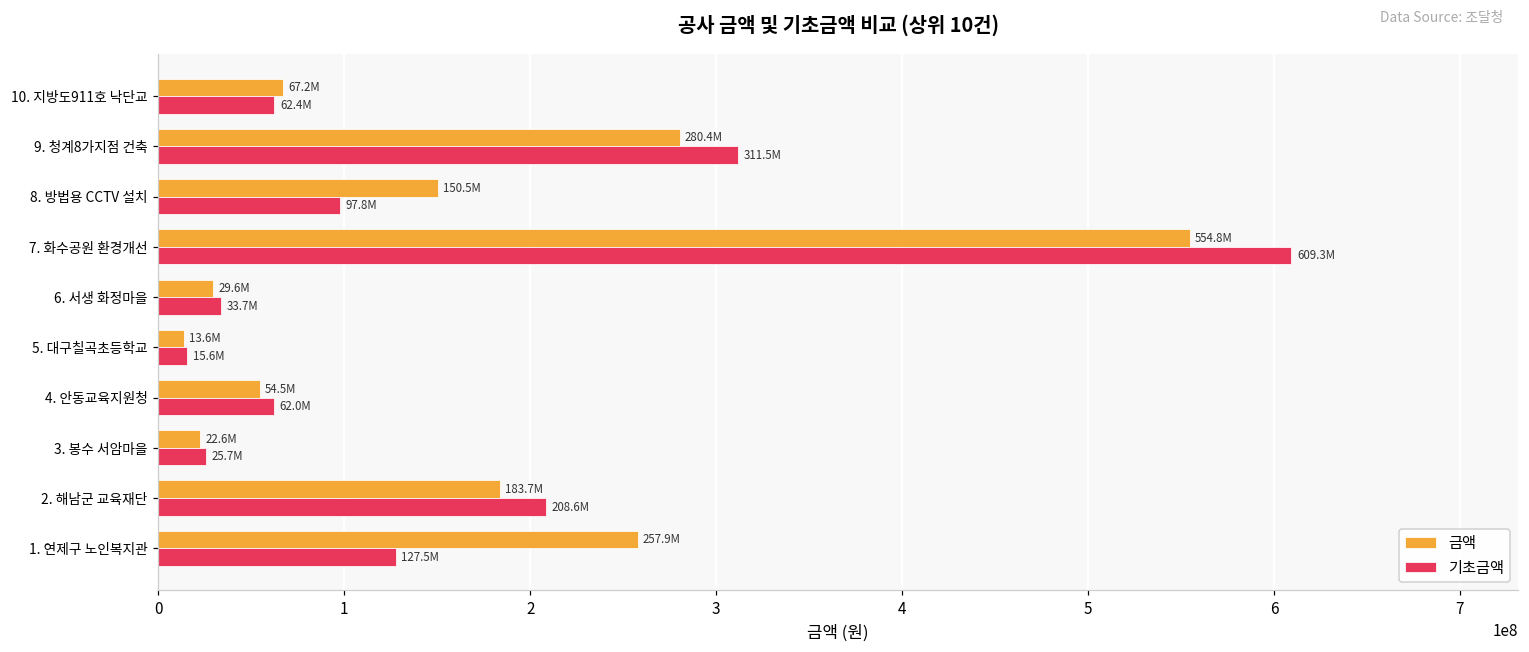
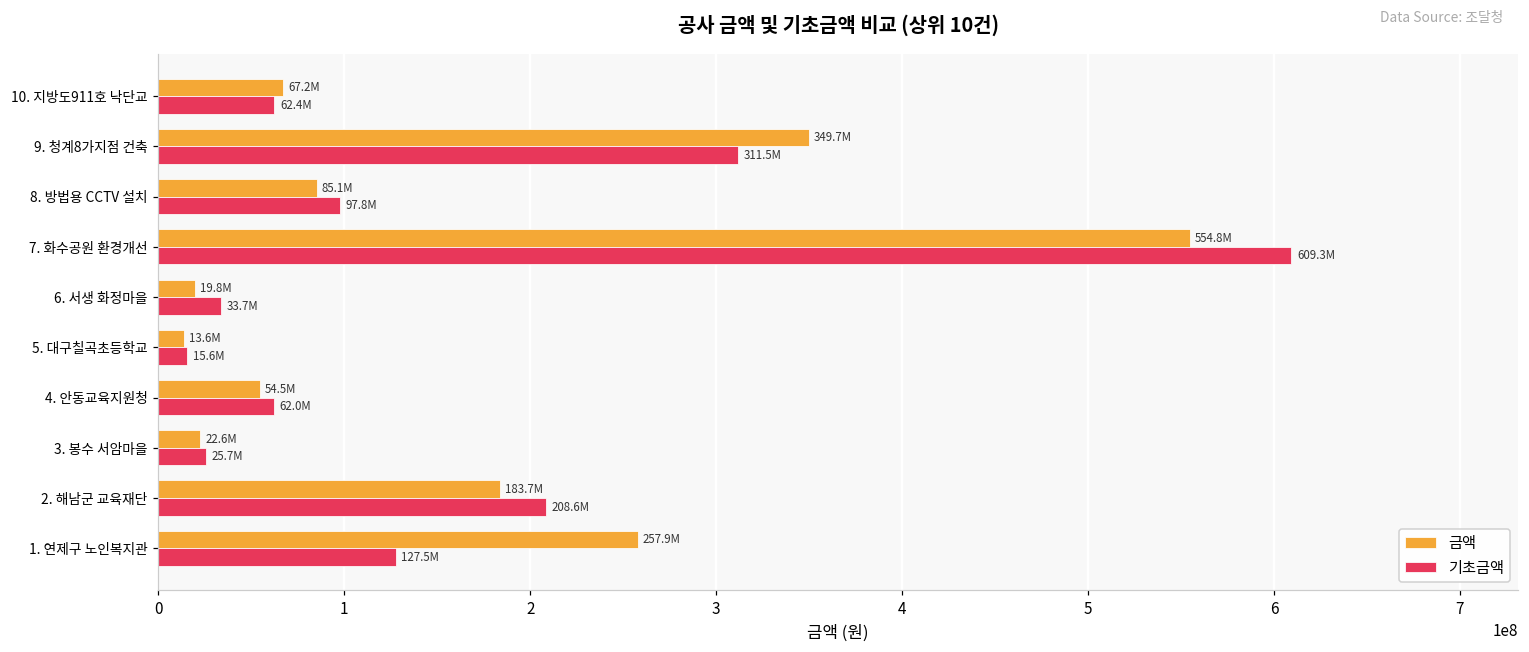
  {
    "금액": {
      "10. 지방도911호 낙단교": "67.2M",
-     "9. 청계8가지점 건축": "280.4M",
-     "8. 방법용 CCTV 설치": "150.5M",
+     "9. 청계8가지점 건축": "349.7M",
+     "8. 방법용 CCTV 설치": "85.1M",
      "7. 화수공원 환경개선": "554.8M",
-     "6. 서생 화정마을": "29.6M",
+     "6. 서생 화정마을": "19.8M",
      "5. 대구칠곡초등학교": "13.6M",
      "4. 안동교육지원청": "54.5M",
      "3. 봉수 서암마을": "22.6M",
      "2. 해남군 교육재단": "183.7M",
      "1. 연제구 노인복지관": "257.9M"
    },
    "기초금액": {
      "10. 지방도911호 낙단교": "62.4M",
      "9. 청계8가지점 건축": "311.5M",
      "8. 방법용 CCTV 설치": "97.8M",
      "7. 화수공원 환경개선": "609.3M",
      "6. 서생 화정마을": "33.7M",
      "5. 대구칠곡초등학교": "15.6M",
      "4. 안동교육지원청": "62.0M",
      "3. 봉수 서암마을": "25.7M",
      "2. 해남군 교육재단": "208.6M",
      "1. 연제구 노인복지관": "127.5M"
    }
  }
